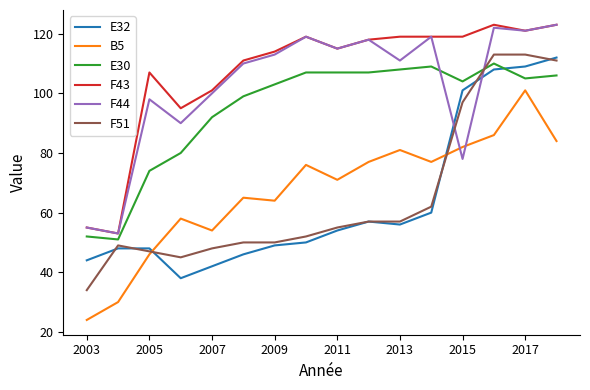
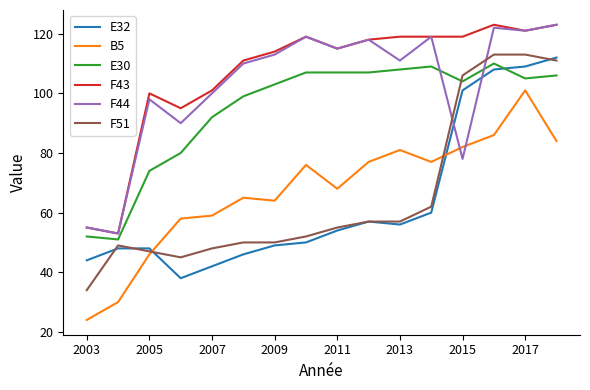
  {
    "E32": {
      "2003": 44,
      "2005": 48,
      "2007": 42,
      "2009": 49,
      "2011": 54,
      "2013": 56,
      "2015": 101,
      "2017": 109
    },
    "B5": {
      "2003": 24,
      "2005": 46,
-     "2007": 54,
+     "2007": 59,
      "2009": 64,
-     "2011": 71,
+     "2011": 68,
      "2013": 81,
      "2015": 82,
      "2017": 101
    },
    "E30": {
      "2003": 52,
      "2005": 74,
      "2007": 92,
      "2009": 103,
      "2011": 107,
      "2013": 108,
      "2015": 104,
      "2017": 105
    },
    "F43": {
-     "2005": 107,
+     "2005": 100,
      "2007": 101,
      "2009": 114,
      "2013": 119,
      "2015": 119
    },
    "F44": {
      "2005": 98,
      "2007": 100,
      "2009": 113,
      "2013": 111,
      "2015": 78
    },
    "F51": {
      "2003": 34,
      "2005": 47,
      "2007": 48,
      "2009": 50,
      "2011": 55,
      "2013": 57,
-     "2015": 97,
+     "2015": 106,
      "2017": 113
    }
  }
